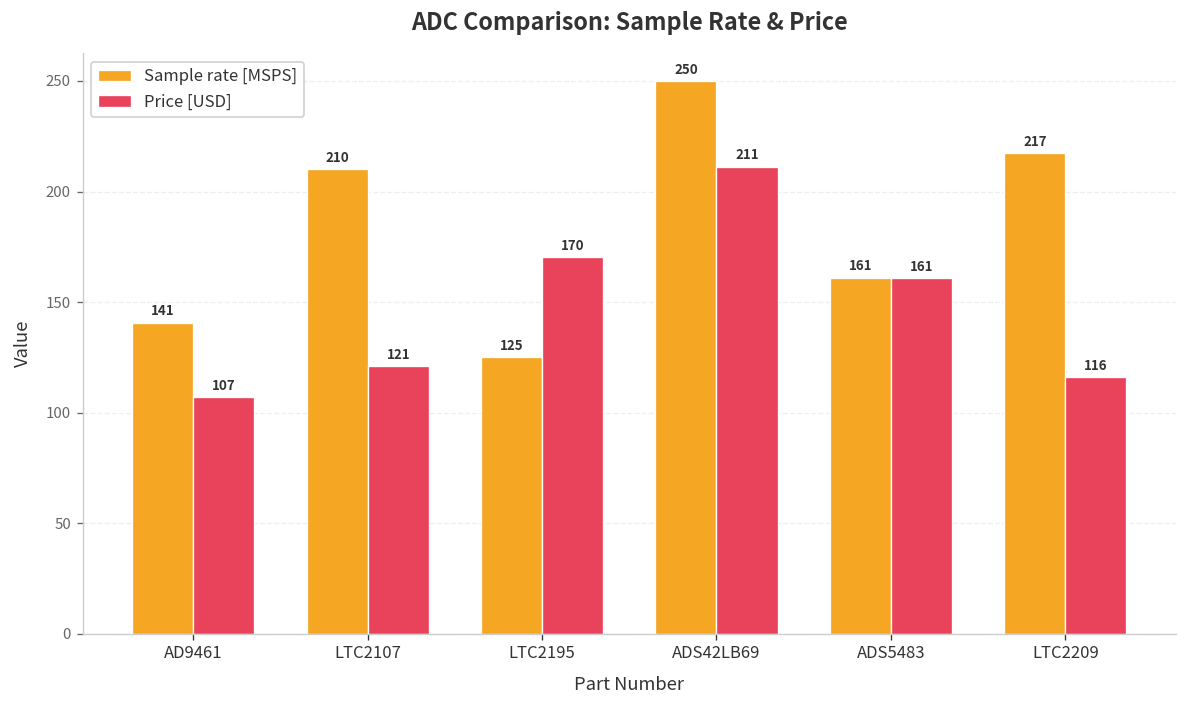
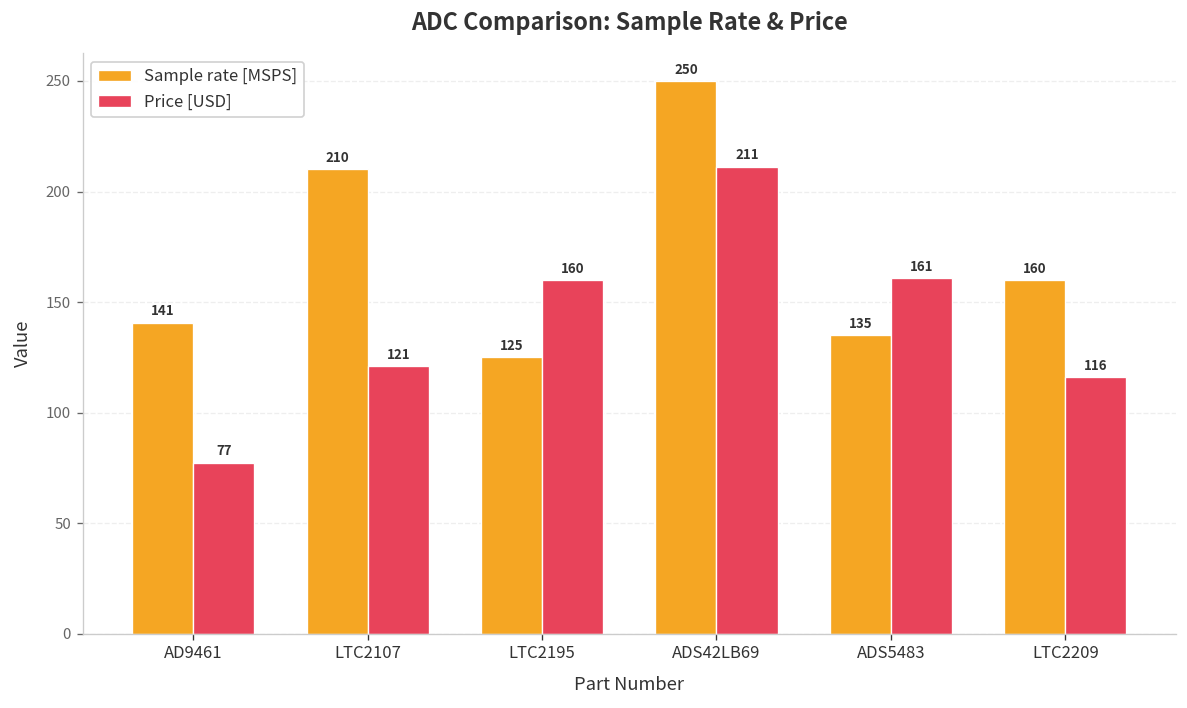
  {
    "Sample rate [MSPS]": {
      "AD9461": 141,
      "LTC2107": 210,
      "LTC2195": 125,
      "ADS42LB69": 250,
-     "ADS5483": 161,
-     "LTC2209": 217
+     "ADS5483": 135,
+     "LTC2209": 160
    },
    "Price [USD]": {
-     "AD9461": 107,
+     "AD9461": 77,
      "LTC2107": 121,
-     "LTC2195": 170,
+     "LTC2195": 160,
      "ADS42LB69": 211,
      "ADS5483": 161,
      "LTC2209": 116
    }
  }
